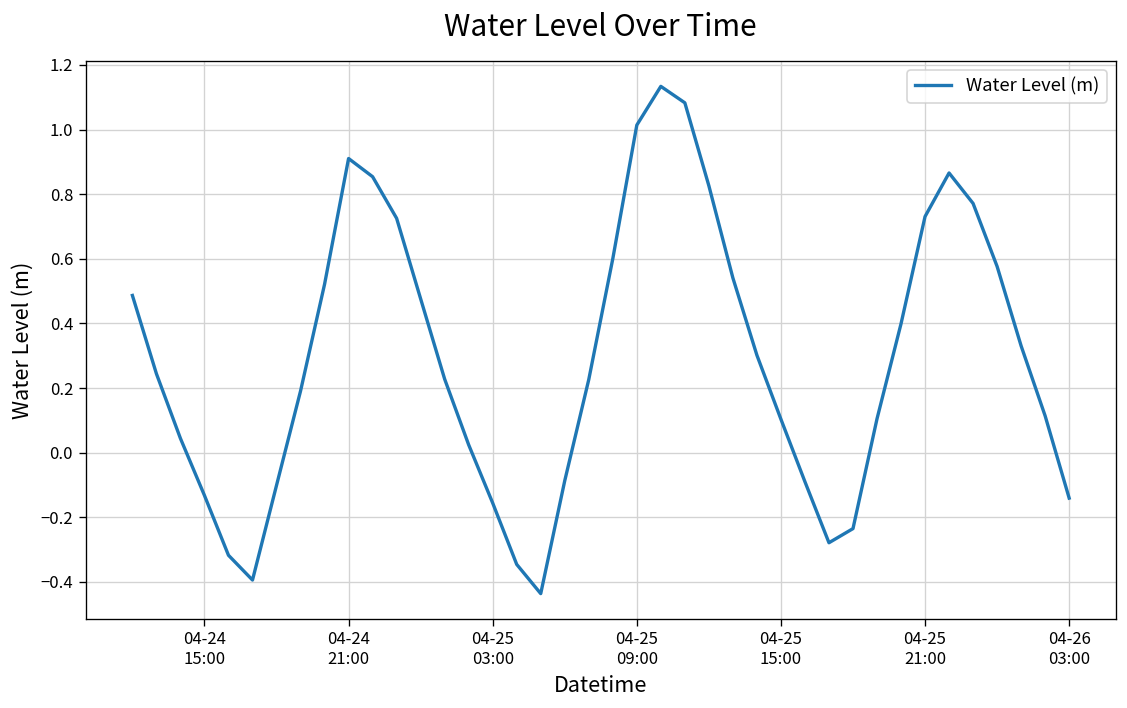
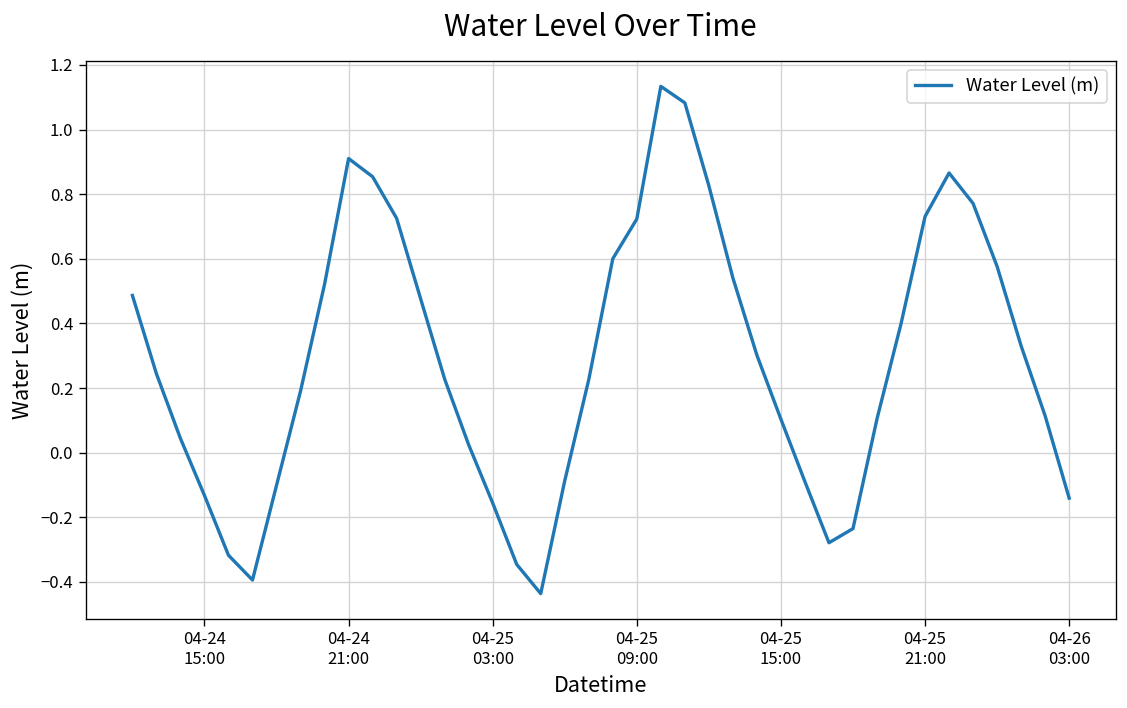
  {
    "04-24 15:00": -0.13,
    "04-24 21:00": 0.91,
    "04-25 03:00": -0.16,
-   "04-25 09:00": 1.01,
+   "04-25 09:00": 0.72,
    "04-25 15:00": 0.10,
    "04-25 21:00": 0.73,
    "04-26 03:00": -0.14
  }
